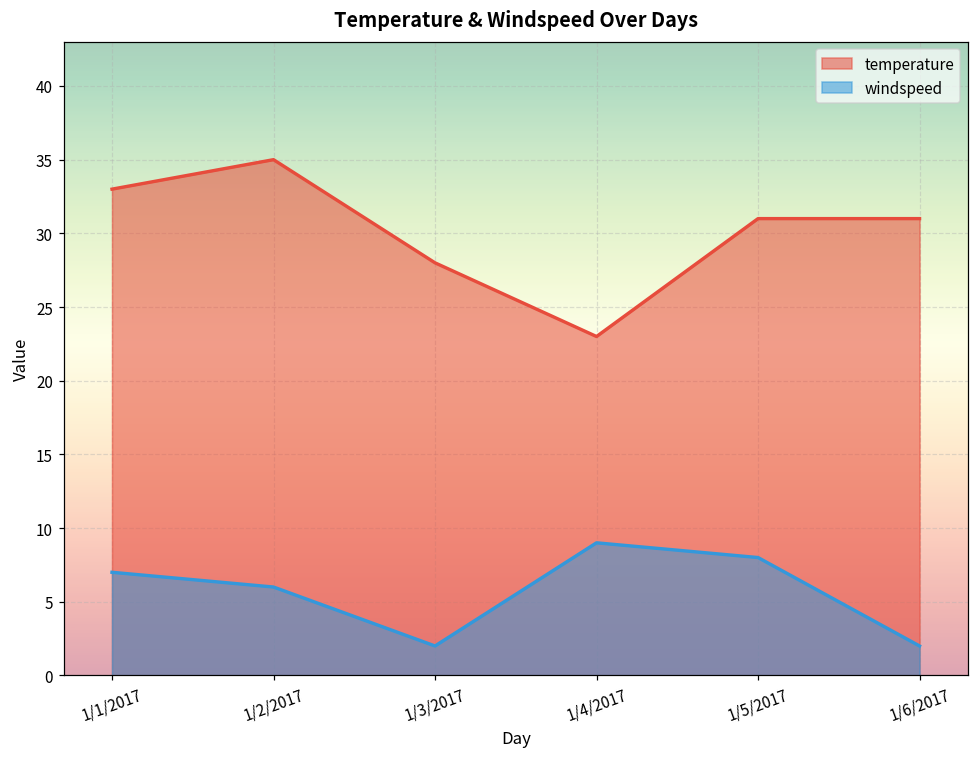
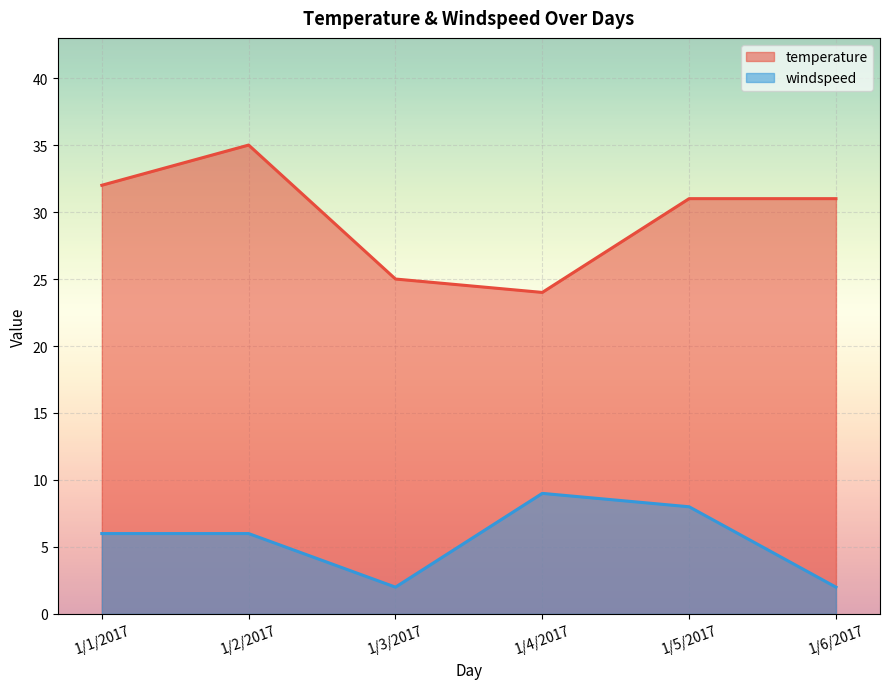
  {
    "temperature": {
-     "1/1/2017": 33,
+     "1/1/2017": 32,
      "1/2/2017": 35,
-     "1/3/2017": 28,
-     "1/4/2017": 23,
+     "1/3/2017": 25,
+     "1/4/2017": 24,
      "1/5/2017": 31,
      "1/6/2017": 31
    },
    "windspeed": {
-     "1/1/2017": 7,
+     "1/1/2017": 6,
      "1/2/2017": 6,
      "1/3/2017": 2,
      "1/4/2017": 9,
      "1/5/2017": 8,
      "1/6/2017": 2
    }
  }
